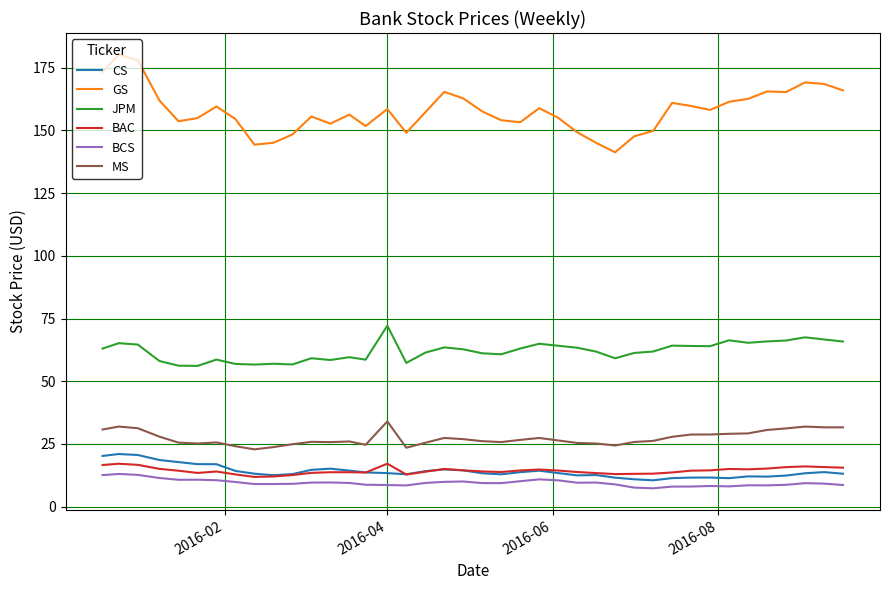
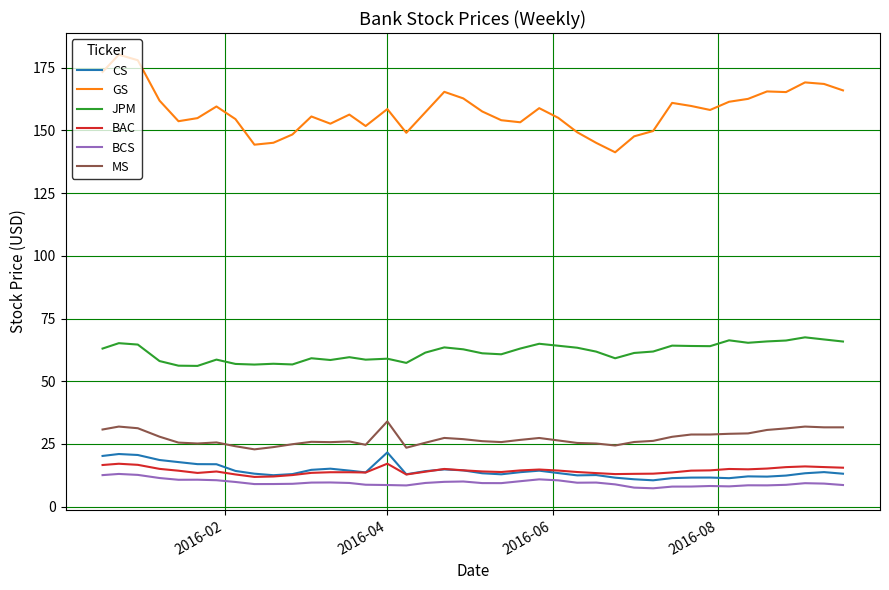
  {
    "CS": {
-     "2016-04": 13
+     "2016-04": 22
    },
    "GS": {
      "2016-04": 159
    },
    "JPM": {
-     "2016-04": 72
+     "2016-04": 59
    },
    "BAC": {
      "2016-04": 17
    },
    "BCS": {
      "2016-04": 9
    },
    "MS": {
      "2016-04": 34
    }
  }
